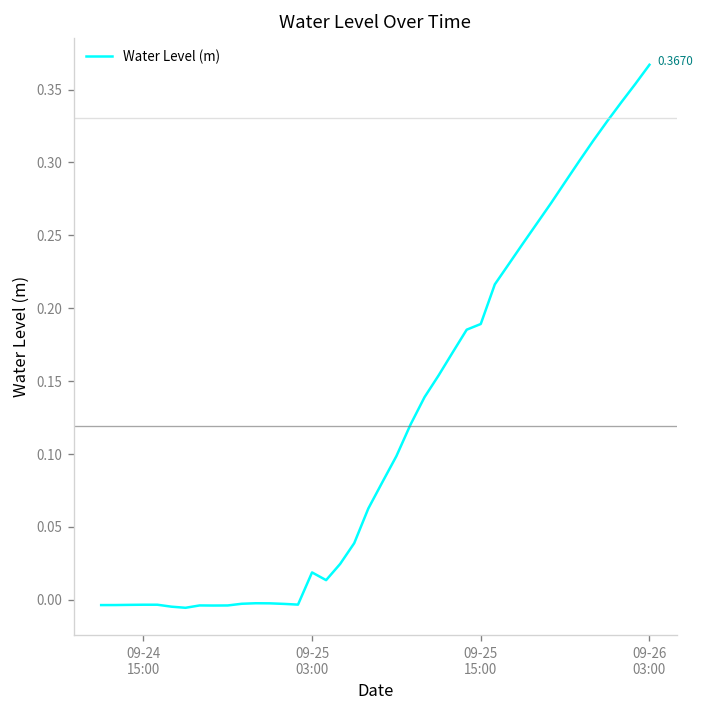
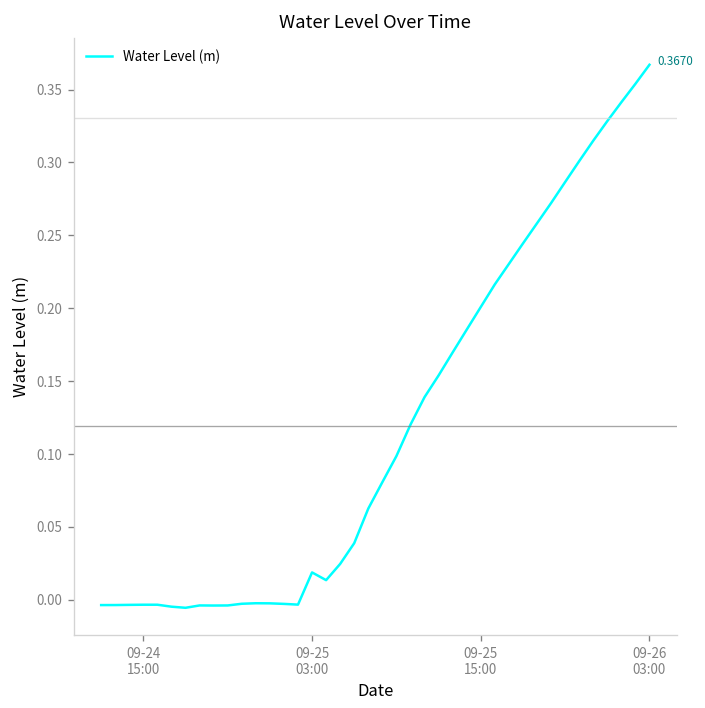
  {
    "09-24 15:00": -0.003,
    "09-25 03:00": 0.019,
-   "09-25 15:00": 0.189
+   "09-25 15:00": 0.201
  }
